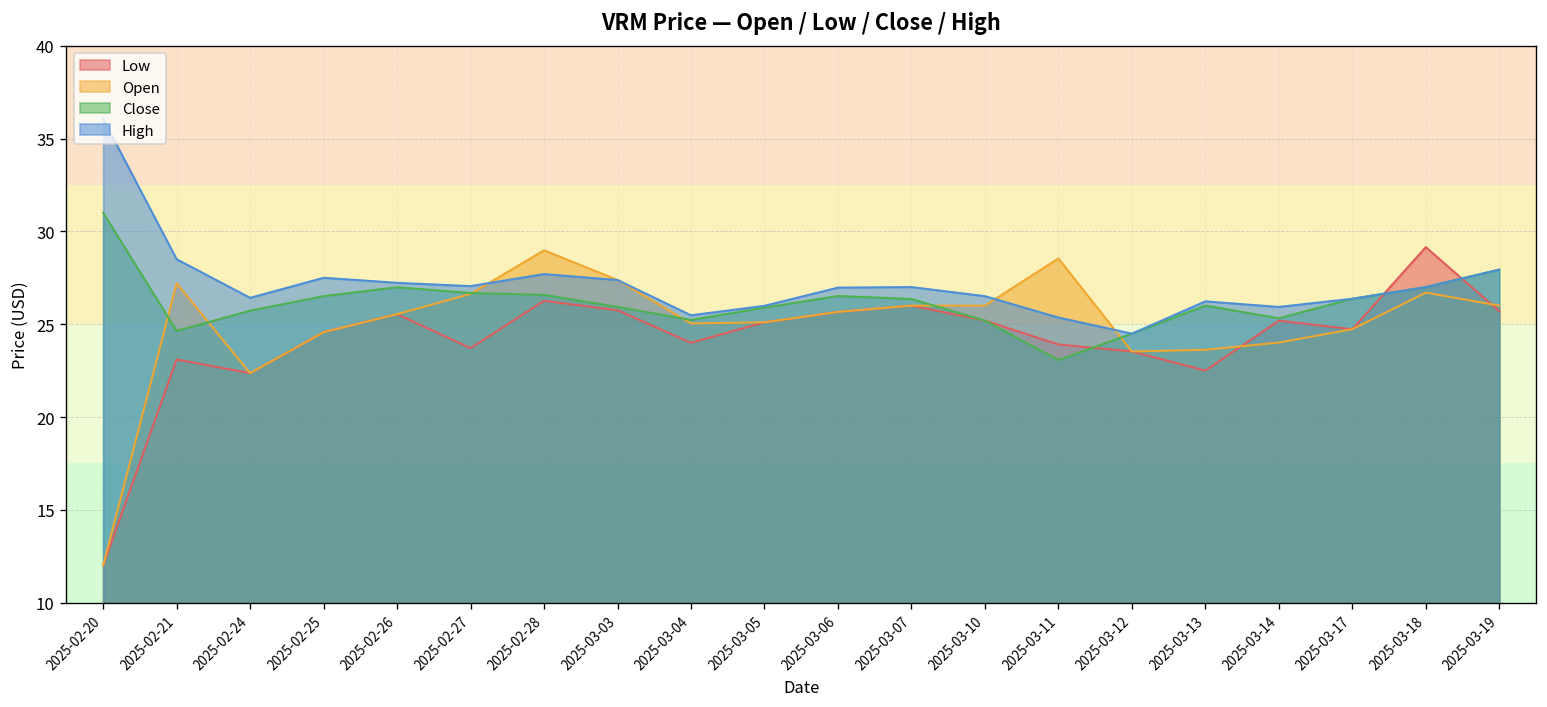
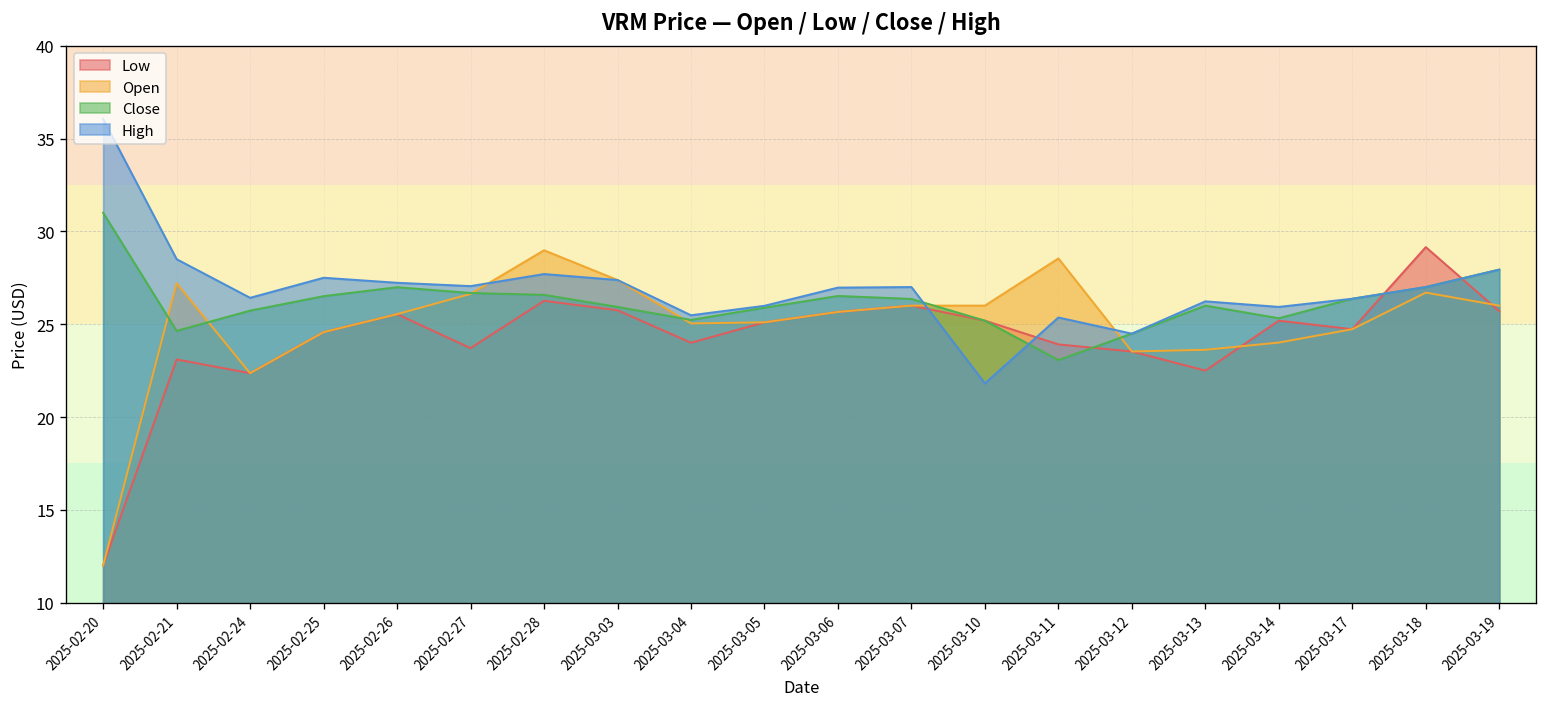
  {
    "Low": {
      "2025-02-21": 23.1,
      "2025-02-27": 23.7,
      "2025-02-28": 26.3,
      "2025-03-03": 25.8,
      "2025-03-04": 24.0,
      "2025-03-11": 23.9,
      "2025-03-13": 22.5,
      "2025-03-18": 29.2,
      "2025-03-19": 25.7
    },
    "Open": {
      "2025-02-21": 27.2,
      "2025-02-28": 29.0,
      "2025-03-04": 25.0,
      "2025-03-10": 26.0,
      "2025-03-11": 28.5,
      "2025-03-13": 23.6,
      "2025-03-14": 24.0,
      "2025-03-18": 26.7,
      "2025-03-19": 26.0
    },
    "Close": {
      "2025-02-20": 31.0,
      "2025-02-21": 24.6,
      "2025-02-24": 25.7,
      "2025-02-25": 26.5,
      "2025-02-26": 27.0,
      "2025-02-28": 26.6,
      "2025-03-03": 25.9,
      "2025-03-04": 25.2,
      "2025-03-06": 26.5,
      "2025-03-07": 26.4,
      "2025-03-11": 23.1,
      "2025-03-13": 26.0
    },
    "High": {
      "2025-02-21": 28.5,
      "2025-02-24": 26.4,
      "2025-02-25": 27.5,
      "2025-02-26": 27.2,
      "2025-02-27": 27.1,
      "2025-02-28": 27.7,
      "2025-03-04": 25.5,
      "2025-03-06": 27.0,
      "2025-03-07": 27.0,
-     "2025-03-10": 26.5,
+     "2025-03-10": 21.8,
      "2025-03-11": 25.4,
      "2025-03-13": 26.2,
      "2025-03-14": 25.9
    }
  }
